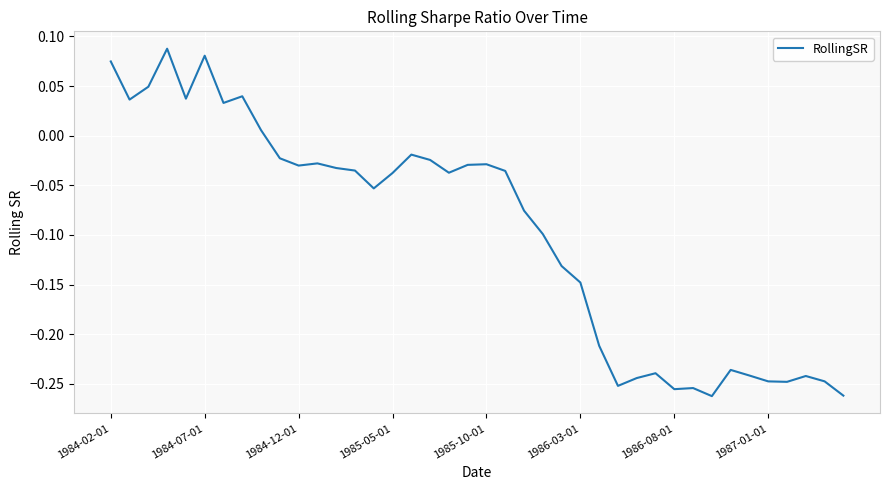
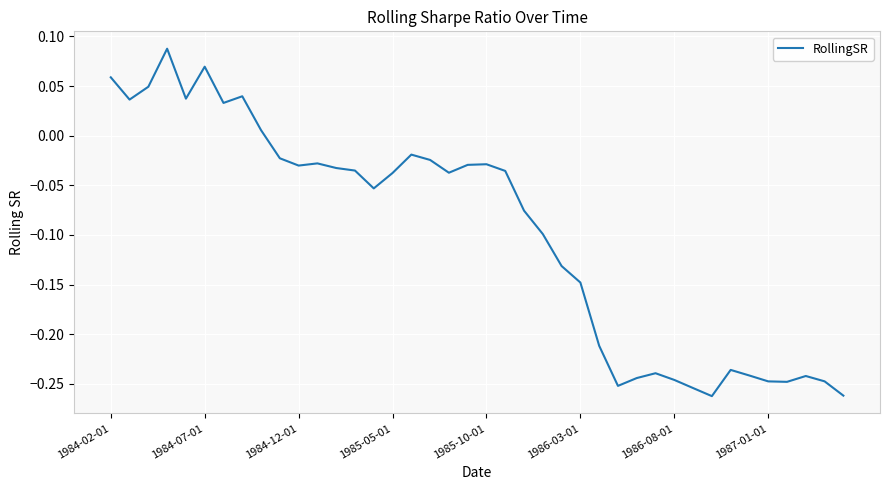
  {
-   "1984-02-01": 0.07,
-   "1984-07-01": 0.08,
+   "1984-02-01": 0.06,
+   "1984-07-01": 0.07,
    "1984-12-01": -0.03,
    "1985-05-01": -0.04,
    "1985-10-01": -0.03,
    "1986-03-01": -0.15,
-   "1986-08-01": -0.26,
+   "1986-08-01": -0.25,
    "1987-01-01": -0.25
  }
